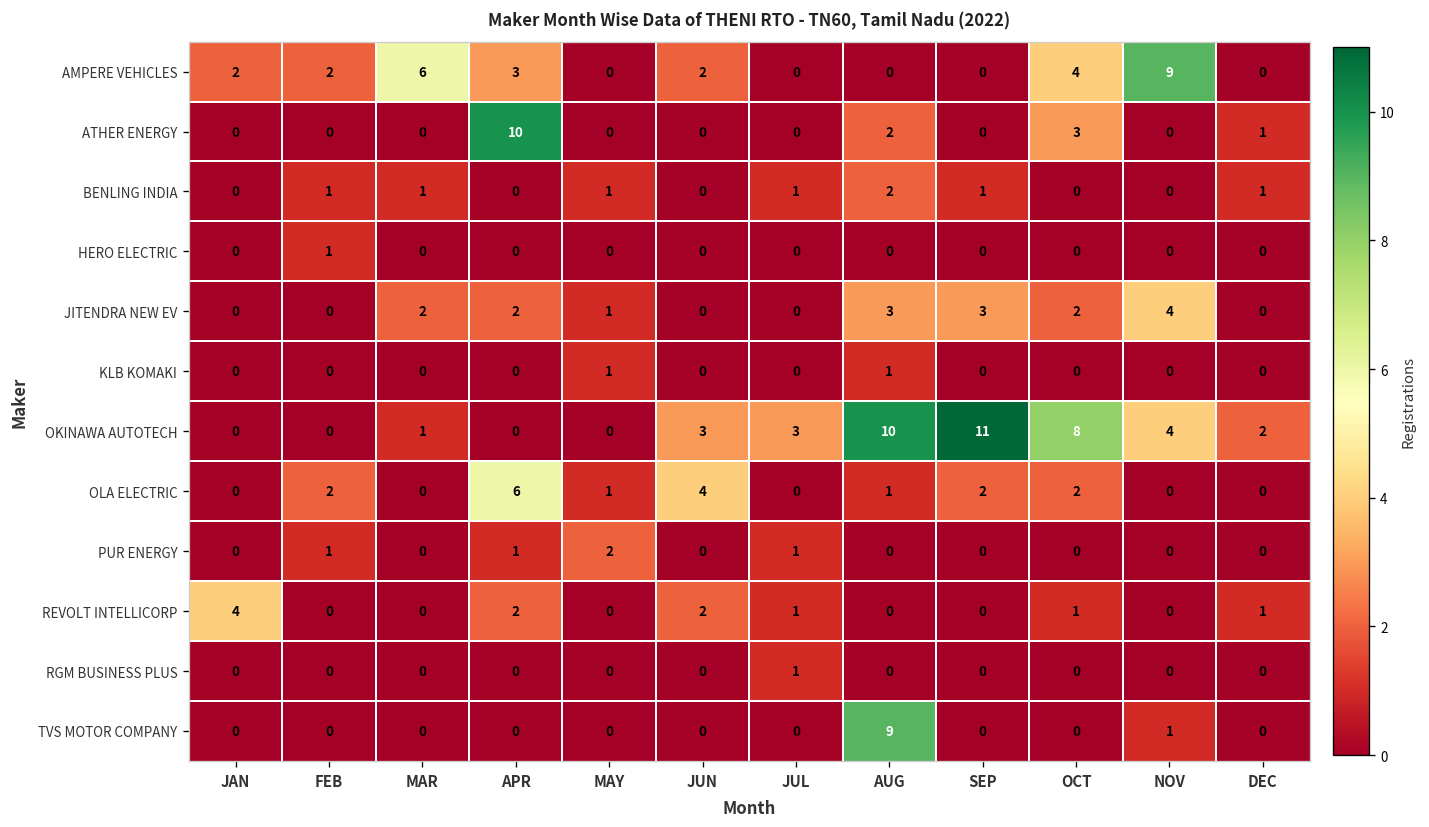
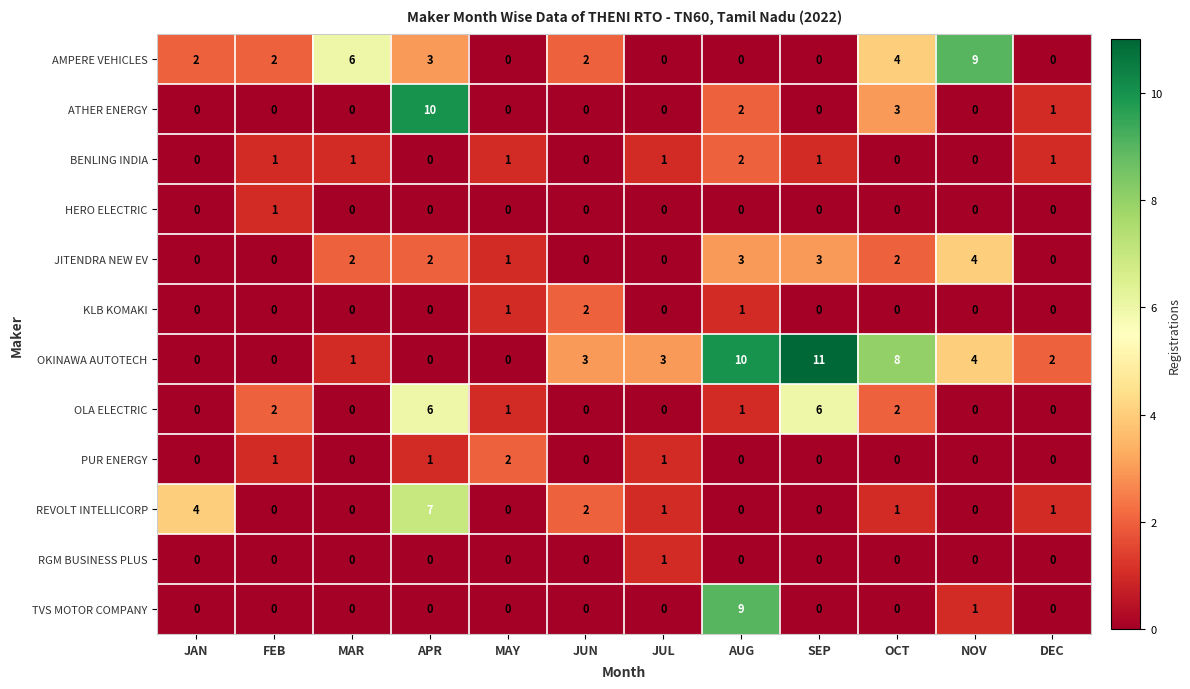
  {
    "AMPERE VEHICLES": {
      "JAN": 2,
      "FEB": 2,
      "MAR": 6,
      "APR": 3,
      "MAY": 0,
      "JUN": 2,
      "JUL": 0,
      "AUG": 0,
      "SEP": 0,
      "OCT": 4,
      "NOV": 9,
      "DEC": 0
    },
    "ATHER ENERGY": {
      "JAN": 0,
      "FEB": 0,
      "MAR": 0,
      "APR": 10,
      "MAY": 0,
      "JUN": 0,
      "JUL": 0,
      "AUG": 2,
      "SEP": 0,
      "OCT": 3,
      "NOV": 0,
      "DEC": 1
    },
    "BENLING INDIA": {
      "JAN": 0,
      "FEB": 1,
      "MAR": 1,
      "APR": 0,
      "MAY": 1,
      "JUN": 0,
      "JUL": 1,
      "AUG": 2,
      "SEP": 1,
      "OCT": 0,
      "NOV": 0,
      "DEC": 1
    },
    "HERO ELECTRIC": {
      "JAN": 0,
      "FEB": 1,
      "MAR": 0,
      "APR": 0,
      "MAY": 0,
      "JUN": 0,
      "JUL": 0,
      "AUG": 0,
      "SEP": 0,
      "OCT": 0,
      "NOV": 0,
      "DEC": 0
    },
    "JITENDRA NEW EV": {
      "JAN": 0,
      "FEB": 0,
      "MAR": 2,
      "APR": 2,
      "MAY": 1,
      "JUN": 0,
      "JUL": 0,
      "AUG": 3,
      "SEP": 3,
      "OCT": 2,
      "NOV": 4,
      "DEC": 0
    },
    "KLB KOMAKI": {
      "JAN": 0,
      "FEB": 0,
      "MAR": 0,
      "APR": 0,
      "MAY": 1,
-     "JUN": 0,
+     "JUN": 2,
      "JUL": 0,
      "AUG": 1,
      "SEP": 0,
      "OCT": 0,
      "NOV": 0,
      "DEC": 0
    },
    "OKINAWA AUTOTECH": {
      "JAN": 0,
      "FEB": 0,
      "MAR": 1,
      "APR": 0,
      "MAY": 0,
      "JUN": 3,
      "JUL": 3,
      "AUG": 10,
      "SEP": 11,
      "OCT": 8,
      "NOV": 4,
      "DEC": 2
    },
    "OLA ELECTRIC": {
      "JAN": 0,
      "FEB": 2,
      "MAR": 0,
      "APR": 6,
      "MAY": 1,
-     "JUN": 4,
+     "JUN": 0,
      "JUL": 0,
      "AUG": 1,
-     "SEP": 2,
+     "SEP": 6,
      "OCT": 2,
      "NOV": 0,
      "DEC": 0
    },
    "PUR ENERGY": {
      "JAN": 0,
      "FEB": 1,
      "MAR": 0,
      "APR": 1,
      "MAY": 2,
      "JUN": 0,
      "JUL": 1,
      "AUG": 0,
      "SEP": 0,
      "OCT": 0,
      "NOV": 0,
      "DEC": 0
    },
    "REVOLT INTELLICORP": {
      "JAN": 4,
      "FEB": 0,
      "MAR": 0,
-     "APR": 2,
+     "APR": 7,
      "MAY": 0,
      "JUN": 2,
      "JUL": 1,
      "AUG": 0,
      "SEP": 0,
      "OCT": 1,
      "NOV": 0,
      "DEC": 1
    },
    "RGM BUSINESS PLUS": {
      "JAN": 0,
      "FEB": 0,
      "MAR": 0,
      "APR": 0,
      "MAY": 0,
      "JUN": 0,
      "JUL": 1,
      "AUG": 0,
      "SEP": 0,
      "OCT": 0,
      "NOV": 0,
      "DEC": 0
    },
    "TVS MOTOR COMPANY": {
      "JAN": 0,
      "FEB": 0,
      "MAR": 0,
      "APR": 0,
      "MAY": 0,
      "JUN": 0,
      "JUL": 0,
      "AUG": 9,
      "SEP": 0,
      "OCT": 0,
      "NOV": 1,
      "DEC": 0
    }
  }
